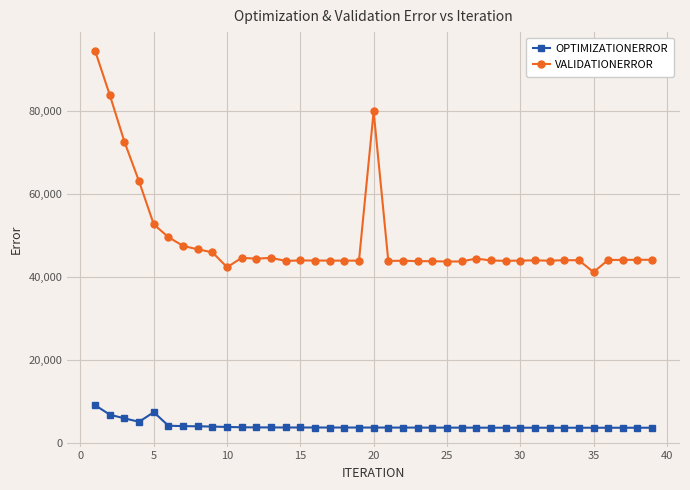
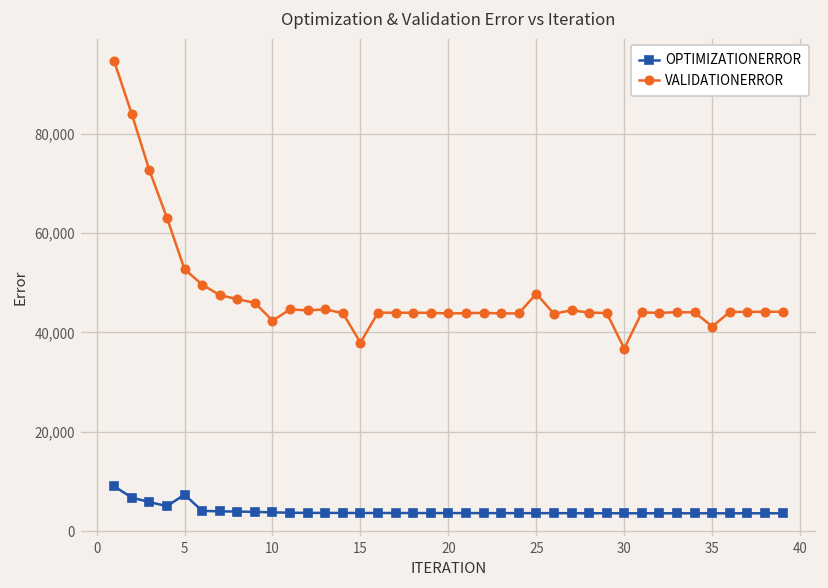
  {
    "OPTIMIZATIONERROR": {
      "5": "7,000",
      "10": "4,000",
      "15": "4,000",
      "20": "4,000",
      "25": "4,000",
      "30": "4,000",
      "35": "4,000"
    },
    "VALIDATIONERROR": {
      "5": "53,000",
      "10": "42,000",
-     "15": "44,000",
-     "20": "80,000",
-     "25": "44,000",
-     "30": "44,000",
+     "15": "38,000",
+     "20": "44,000",
+     "25": "48,000",
+     "30": "37,000",
      "35": "41,000"
    }
  }
